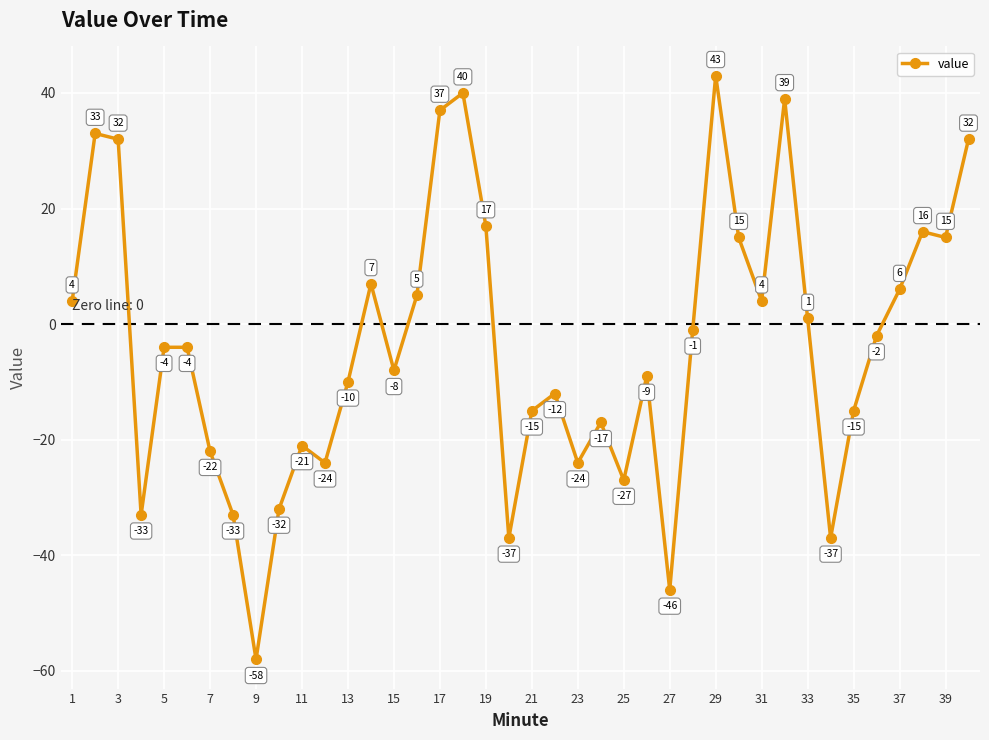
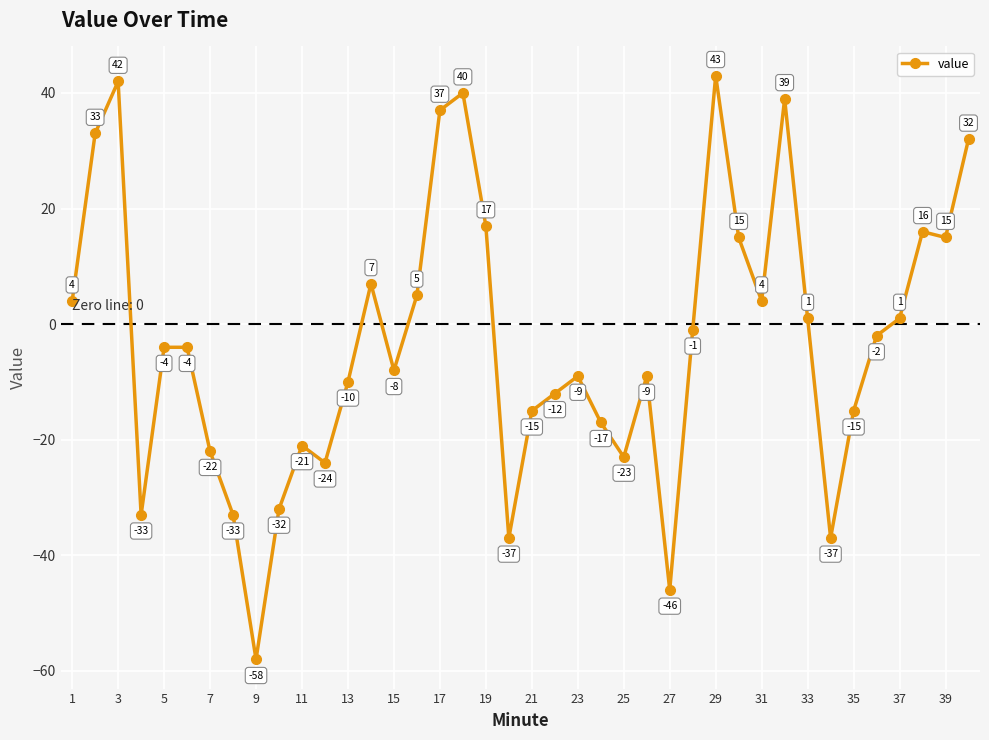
  {
-   "3": 32,
-   "23": -24,
-   "25": -27,
-   "37": 6
+   "3": 42,
+   "23": -9,
+   "25": -23,
+   "37": 1
  }
